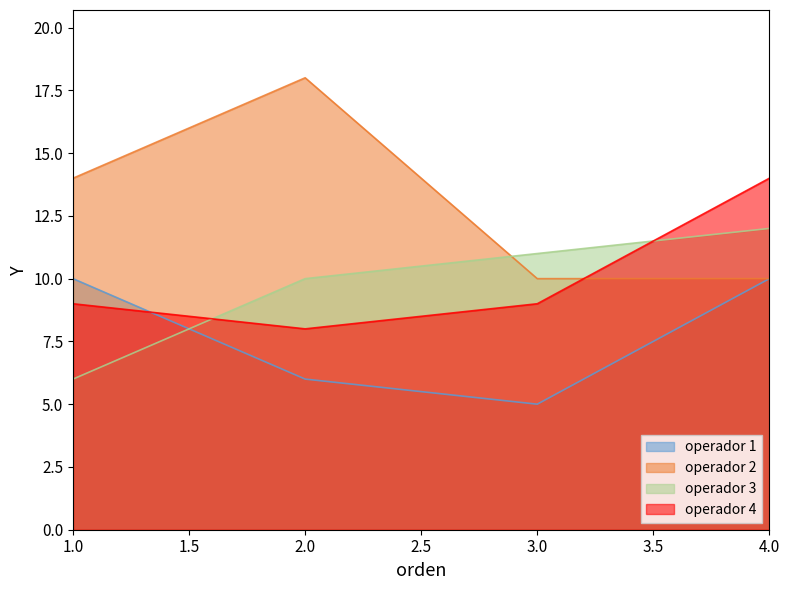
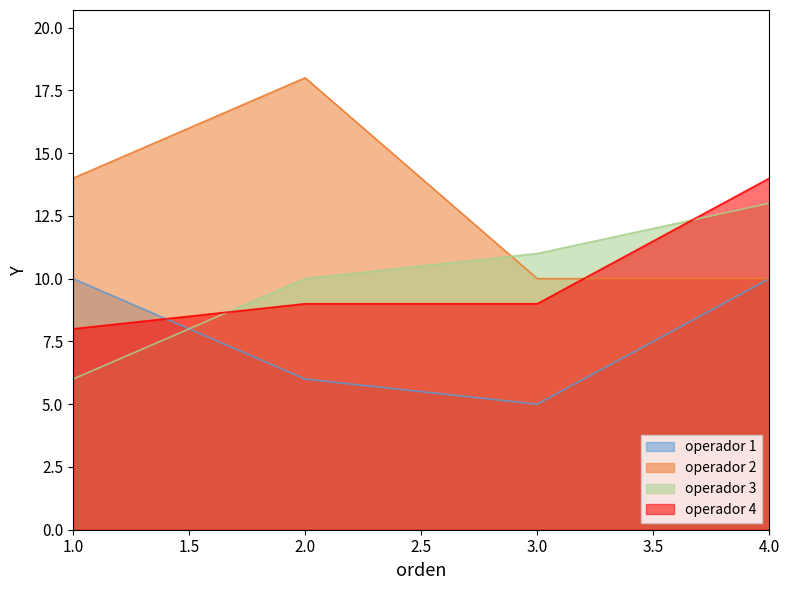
  {
    "operador 1": {
      "1.0": 10,
      "2.0": 6,
      "3.0": 5
    },
    "operador 2": {
      "1.0": 14,
      "2.0": 18,
      "3.0": 10
    },
    "operador 3": {
      "1.0": 6,
      "2.0": 10,
      "3.0": 11,
-     "4.0": 12
+     "4.0": 13
    },
    "operador 4": {
-     "1.0": 9,
-     "2.0": 8,
+     "1.0": 8,
+     "2.0": 9,
      "3.0": 9,
      "4.0": 14
    }
  }
